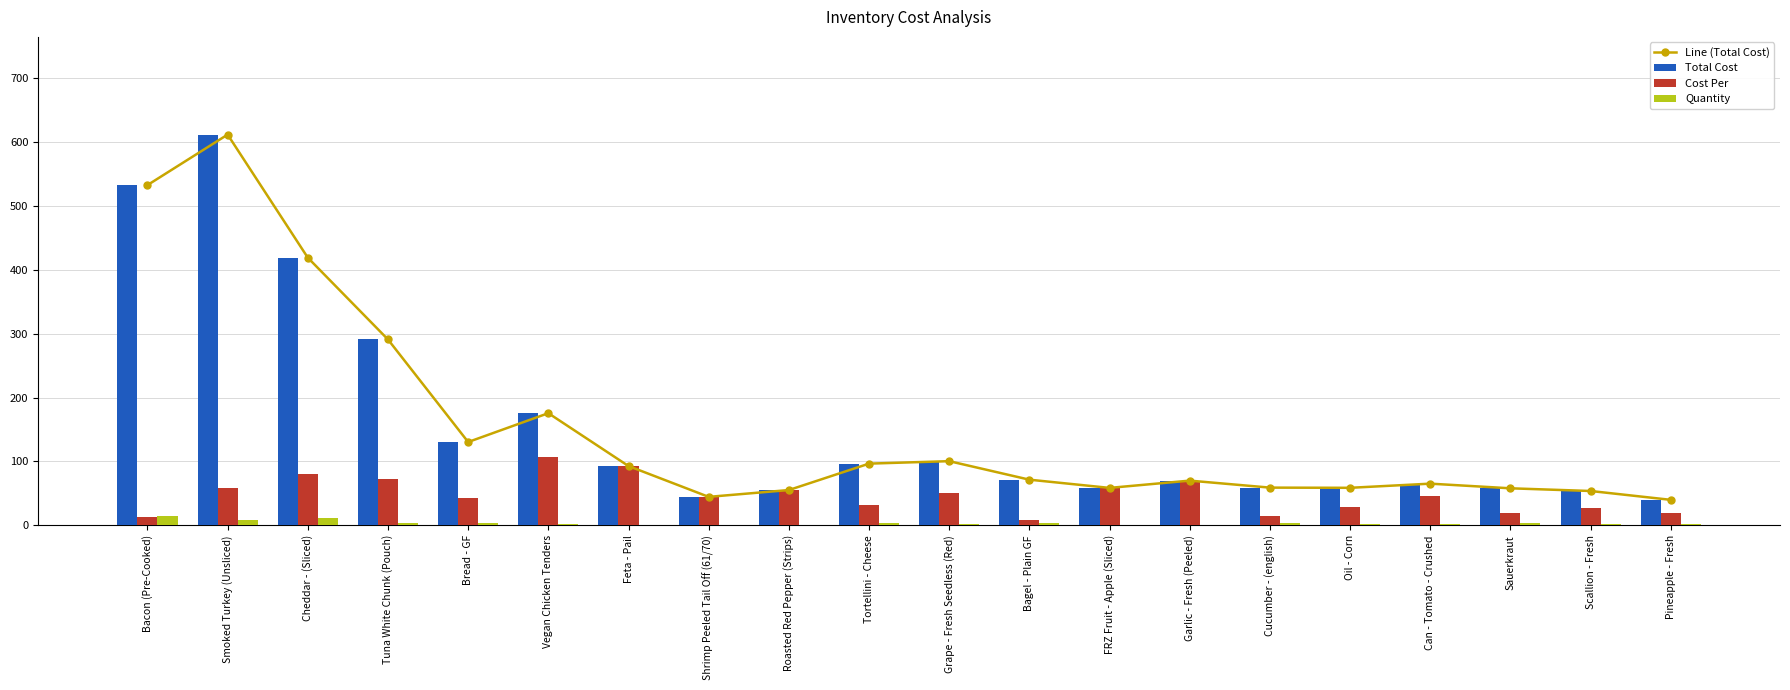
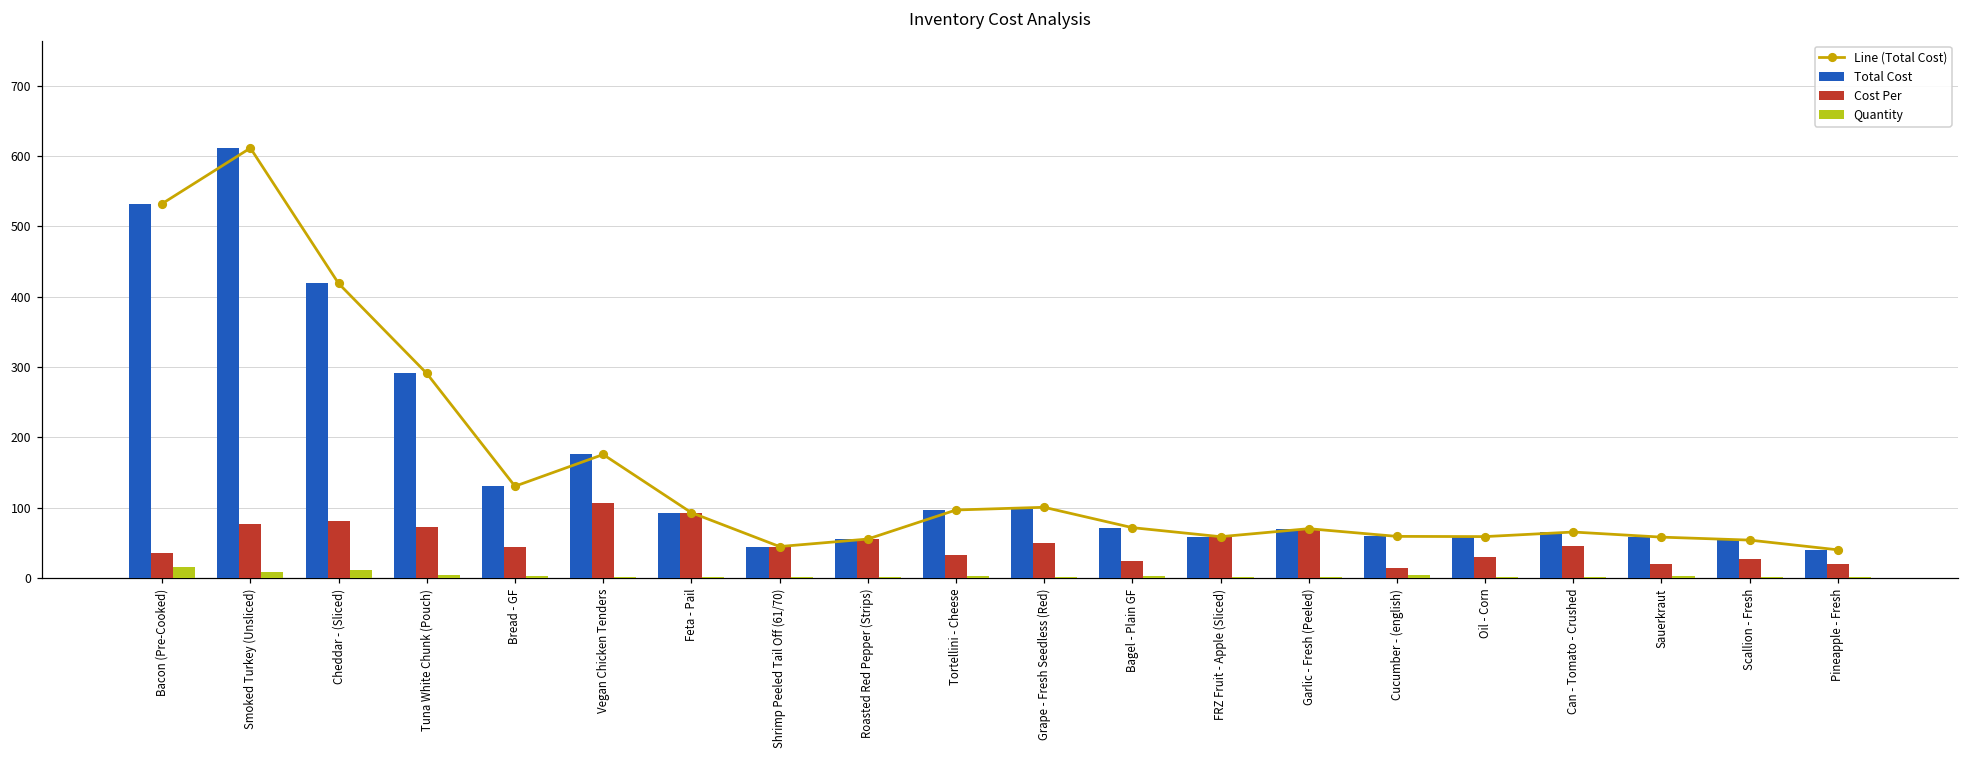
  {
    "Total Cost": {
      "Bacon (Pre-Cooked)": 530,
      "Smoked Turkey (Unsliced)": 610,
      "Cheddar - (Sliced)": 420,
      "Tuna White Chunk (Pouch)": 290,
      "Bread - GF": 130,
      "Vegan Chicken Tenders": 180,
      "Feta - Pail": 90,
      "Shrimp Peeled Tail Off (61/70)": 40,
      "Roasted Red Pepper (Strips)": 60,
      "Tortellini - Cheese": 100,
      "Grape - Fresh Seedless (Red)": 100,
      "Bagel - Plain GF": 70,
      "FRZ Fruit - Apple (Sliced)": 60,
      "Garlic - Fresh (Peeled)": 70,
      "Cucumber - (english)": 60,
      "Oil - Corn": 60,
      "Can - Tomato - Crushed": 70,
      "Sauerkraut": 60,
      "Scallion - Fresh": 50,
      "Pineapple - Fresh": 40
    },
    "Cost Per": {
-     "Bacon (Pre-Cooked)": 10,
-     "Smoked Turkey (Unsliced)": 60,
+     "Bacon (Pre-Cooked)": 40,
+     "Smoked Turkey (Unsliced)": 80,
      "Cheddar - (Sliced)": 80,
      "Tuna White Chunk (Pouch)": 70,
      "Bread - GF": 40,
      "Vegan Chicken Tenders": 110,
      "Feta - Pail": 90,
      "Shrimp Peeled Tail Off (61/70)": 40,
      "Roasted Red Pepper (Strips)": 60,
      "Tortellini - Cheese": 30,
      "Grape - Fresh Seedless (Red)": 50,
-     "Bagel - Plain GF": 10,
+     "Bagel - Plain GF": 20,
      "FRZ Fruit - Apple (Sliced)": 60,
      "Garlic - Fresh (Peeled)": 70,
      "Cucumber - (english)": 10,
      "Oil - Corn": 30,
      "Can - Tomato - Crushed": 50,
      "Sauerkraut": 20,
      "Scallion - Fresh": 30,
      "Pineapple - Fresh": 20
    }
  }
